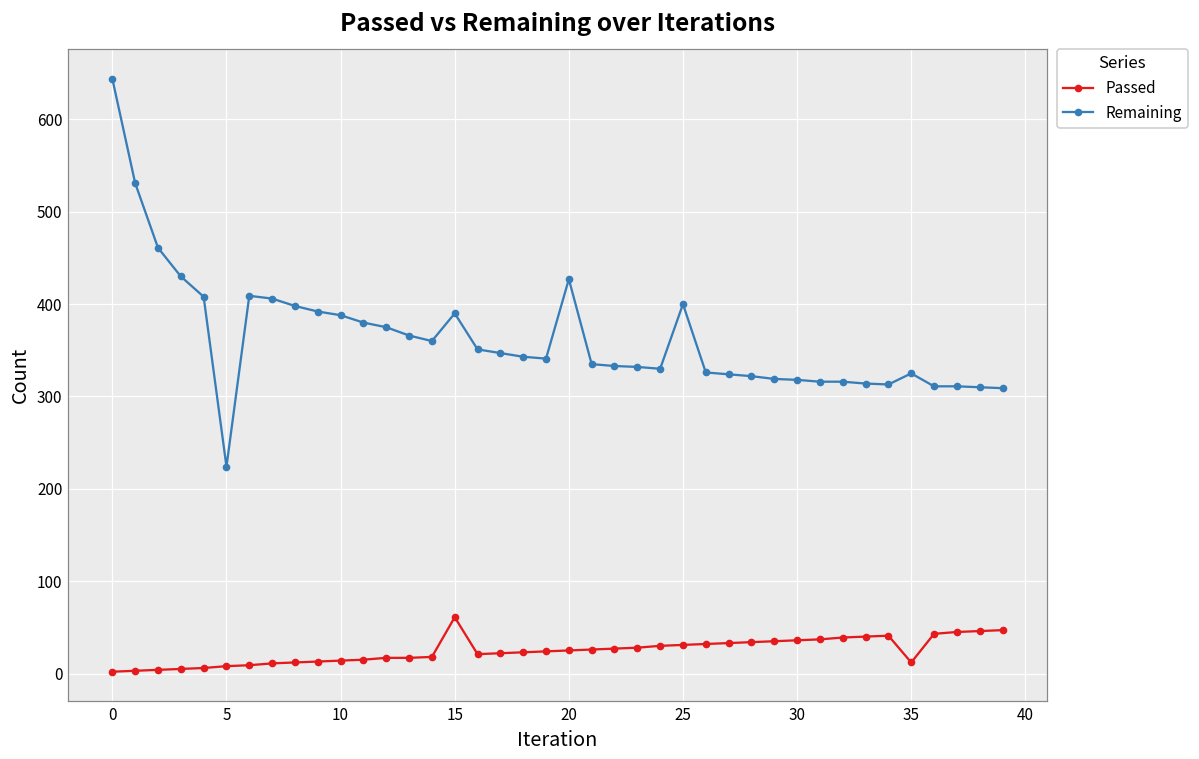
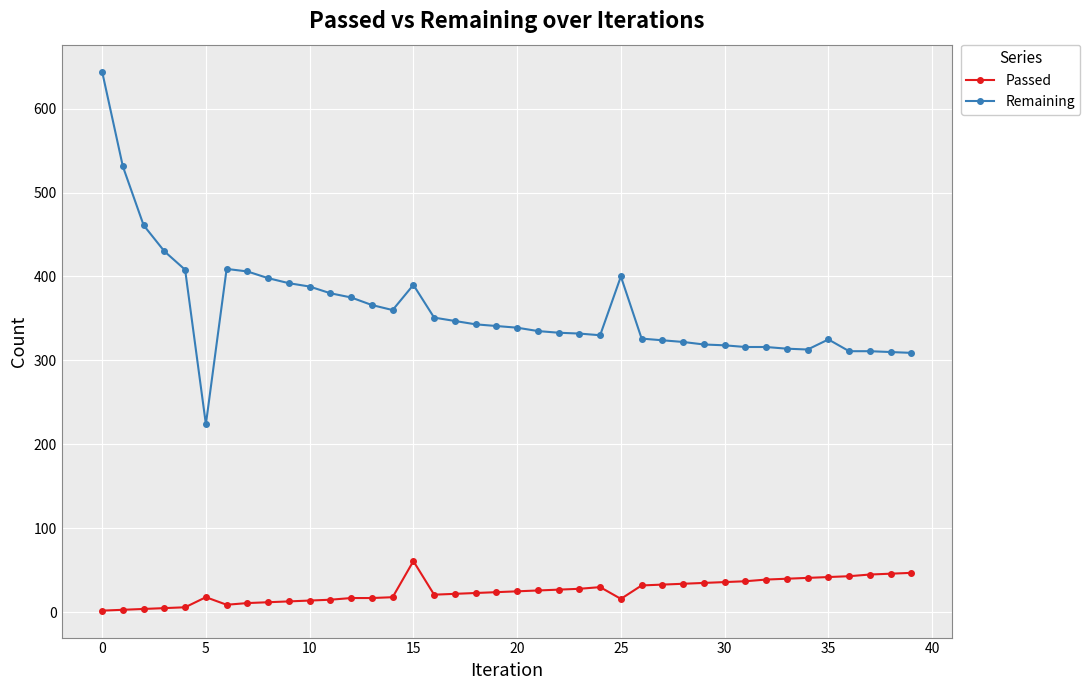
  {
    "Passed": {
      "0": 0,
-     "5": 10,
+     "5": 20,
      "10": 10,
      "15": 60,
      "20": 30,
-     "25": 30,
+     "25": 20,
      "30": 40,
-     "35": 10
+     "35": 40
    },
    "Remaining": {
      "0": 640,
      "5": 220,
      "10": 390,
      "15": 390,
-     "20": 430,
+     "20": 340,
      "25": 400,
      "30": 320,
      "35": 330
    }
  }
